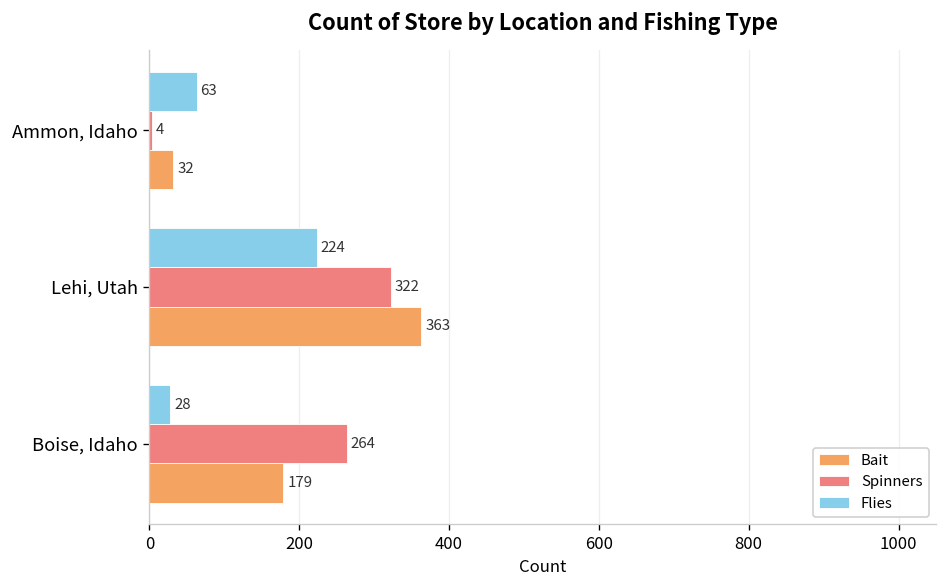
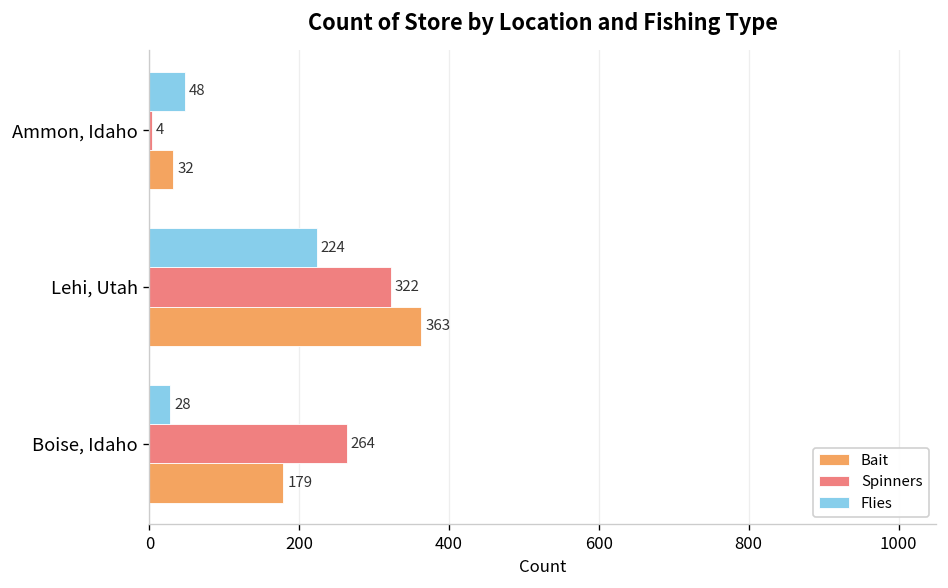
  {
    "Flies": {
-     "Ammon, Idaho": 63,
+     "Ammon, Idaho": 48,
      "Lehi, Utah": 224,
      "Boise, Idaho": 28
    }
  }
